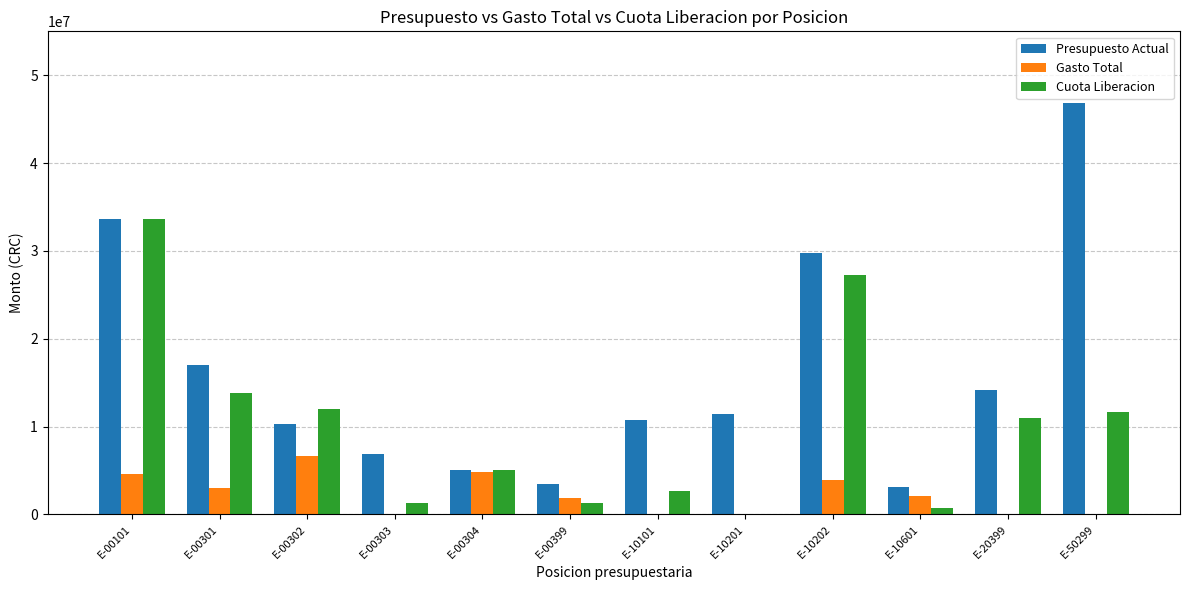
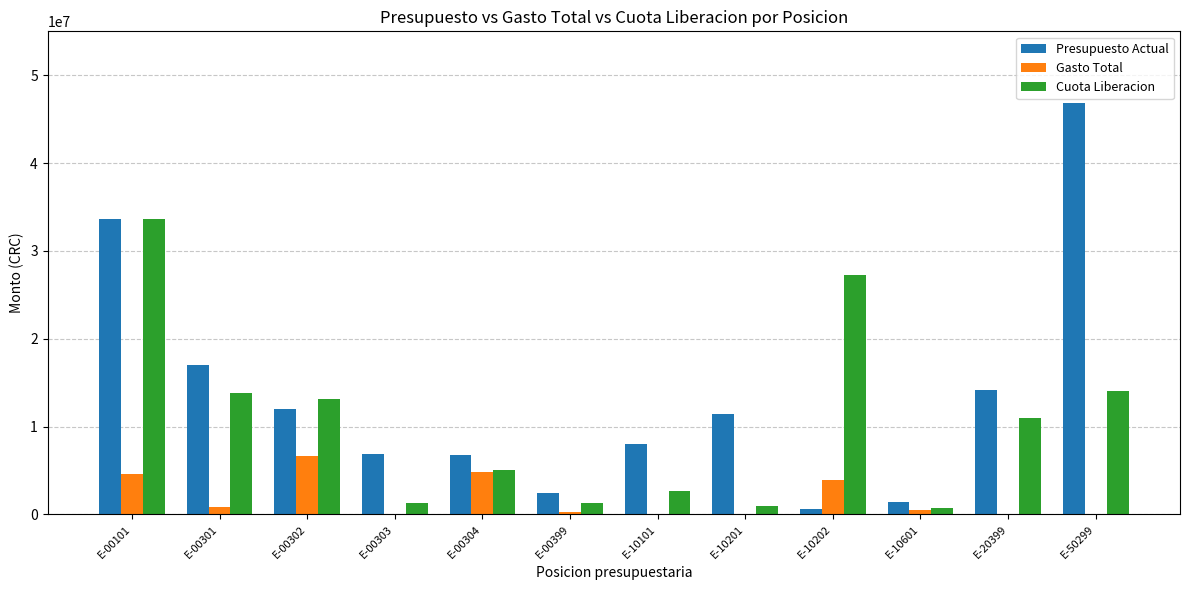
  {
    "Presupuesto Actual": {
      "E-00101": 34000000,
      "E-00301": 17000000,
-     "E-00302": 10000000,
+     "E-00302": 12000000,
      "E-00303": 7000000,
-     "E-00304": 5000000,
-     "E-00399": 3000000,
-     "E-10101": 11000000,
+     "E-00304": 7000000,
+     "E-00399": 2000000,
+     "E-10101": 8000000,
      "E-10201": 11000000,
-     "E-10202": 30000000,
-     "E-10601": 3000000,
+     "E-10202": 1000000,
+     "E-10601": 1000000,
      "E-20399": 14000000,
      "E-50299": 47000000
    },
    "Gasto Total": {
      "E-00101": 5000000,
-     "E-00301": 3000000,
+     "E-00301": 1000000,
      "E-00302": 7000000,
      "E-00303": 0,
      "E-00304": 5000000,
-     "E-00399": 2000000,
+     "E-00399": 0,
      "E-10101": 0,
      "E-10201": 0,
      "E-10202": 4000000,
-     "E-10601": 2000000,
+     "E-10601": 1000000,
      "E-20399": 0,
      "E-50299": 0
    },
    "Cuota Liberacion": {
      "E-00101": 34000000,
      "E-00301": 14000000,
-     "E-00302": 12000000,
+     "E-00302": 13000000,
      "E-00303": 1000000,
      "E-00304": 5000000,
      "E-00399": 1000000,
      "E-10101": 3000000,
-     "E-10201": 0,
+     "E-10201": 1000000,
      "E-10202": 27000000,
      "E-10601": 1000000,
      "E-20399": 11000000,
-     "E-50299": 12000000
+     "E-50299": 14000000
    }
  }
